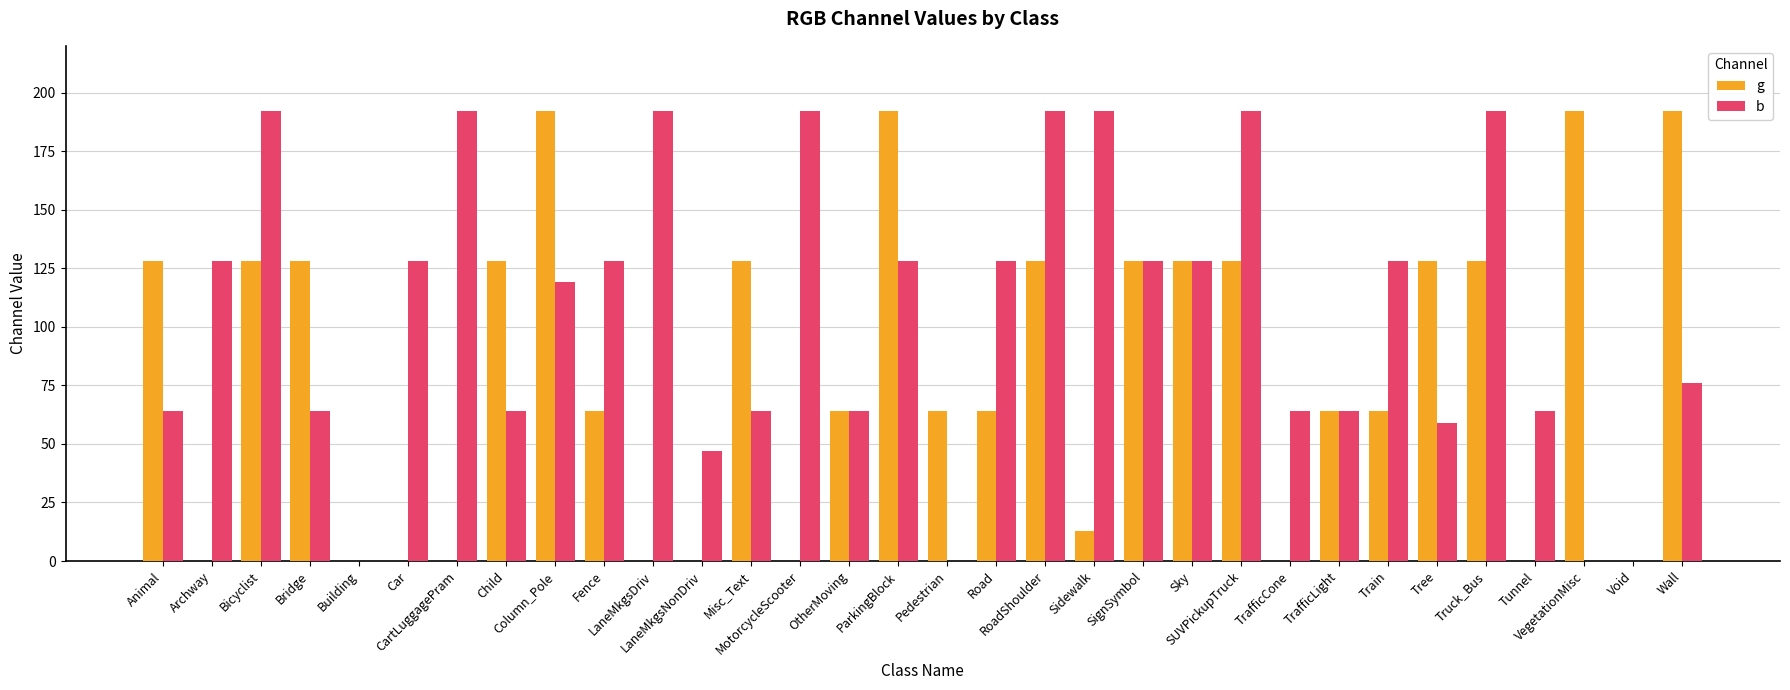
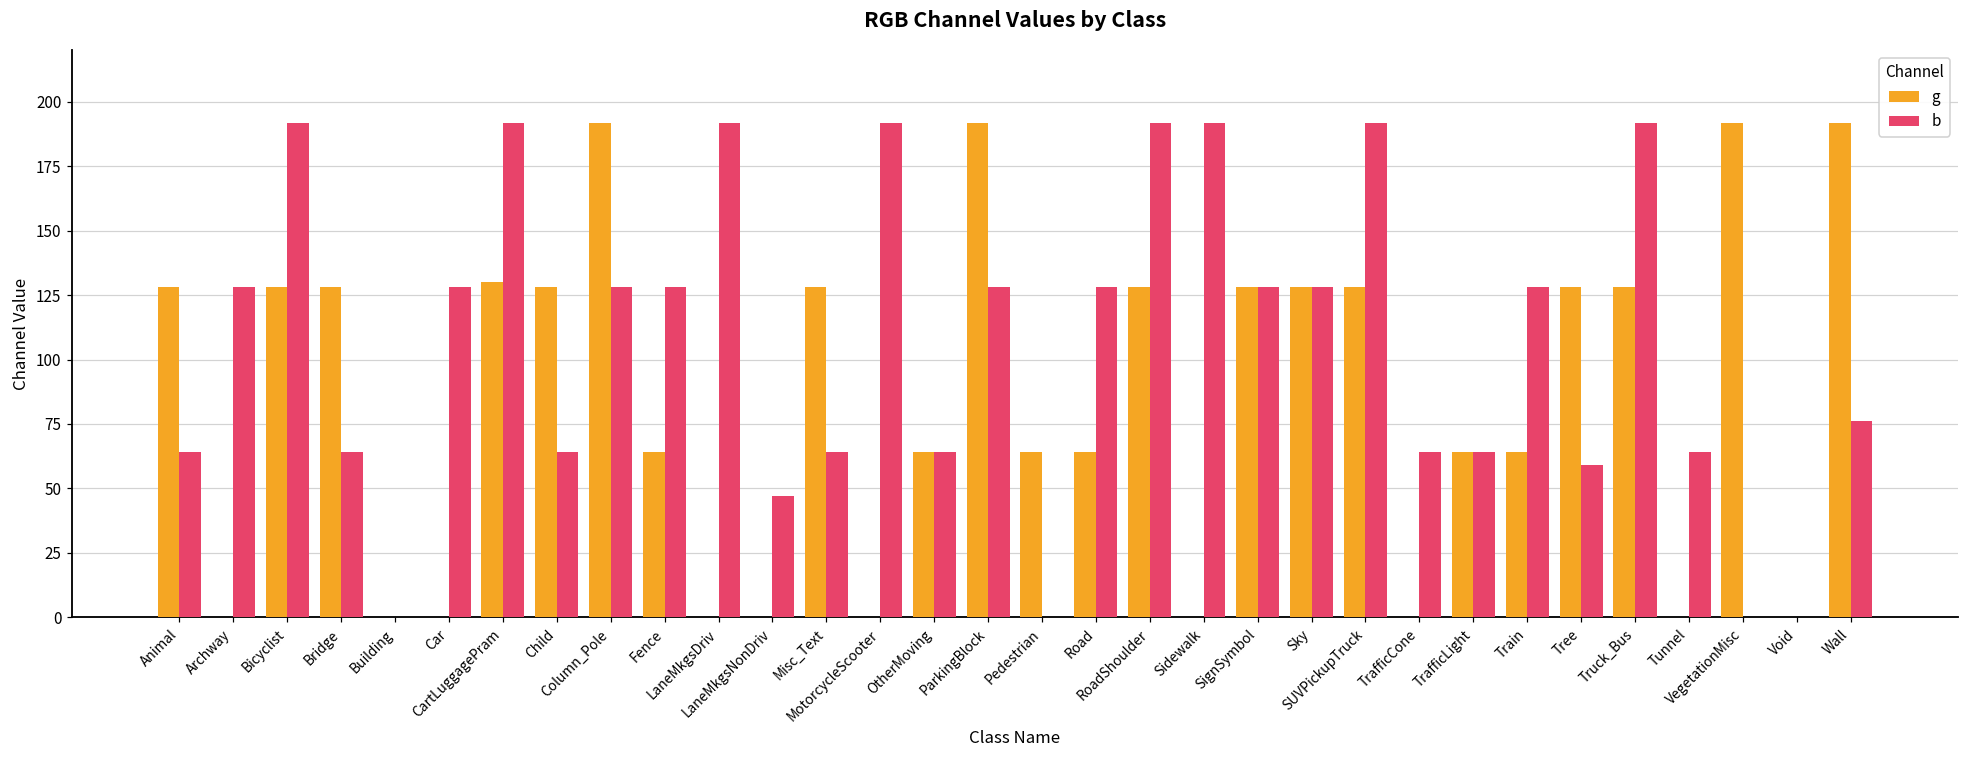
  {
    "g": {
      "Animal": 128,
      "Archway": 0,
      "Bicyclist": 128,
      "Bridge": 128,
      "Building": 0,
      "Car": 0,
-     "CartLuggagePram": 0,
+     "CartLuggagePram": 130,
      "Child": 128,
      "Column_Pole": 192,
      "Fence": 64,
      "LaneMkgsDriv": 0,
      "LaneMkgsNonDriv": 0,
      "Misc_Text": 128,
      "MotorcycleScooter": 0,
      "OtherMoving": 64,
      "ParkingBlock": 192,
      "Pedestrian": 64,
      "Road": 64,
      "RoadShoulder": 128,
-     "Sidewalk": 13,
+     "Sidewalk": 0,
      "SignSymbol": 128,
      "Sky": 128,
      "SUVPickupTruck": 128,
      "TrafficCone": 0,
      "TrafficLight": 64,
      "Train": 64,
      "Tree": 128,
      "Truck_Bus": 128,
      "Tunnel": 0,
      "VegetationMisc": 192,
      "Void": 0,
      "Wall": 192
    },
    "b": {
      "Animal": 64,
      "Archway": 128,
      "Bicyclist": 192,
      "Bridge": 64,
      "Building": 0,
      "Car": 128,
      "CartLuggagePram": 192,
      "Child": 64,
-     "Column_Pole": 119,
+     "Column_Pole": 128,
      "Fence": 128,
      "LaneMkgsDriv": 192,
      "LaneMkgsNonDriv": 47,
      "Misc_Text": 64,
      "MotorcycleScooter": 192,
      "OtherMoving": 64,
      "ParkingBlock": 128,
      "Pedestrian": 0,
      "Road": 128,
      "RoadShoulder": 192,
      "Sidewalk": 192,
      "SignSymbol": 128,
      "Sky": 128,
      "SUVPickupTruck": 192,
      "TrafficCone": 64,
      "TrafficLight": 64,
      "Train": 128,
      "Tree": 59,
      "Truck_Bus": 192,
      "Tunnel": 64,
      "VegetationMisc": 0,
      "Void": 0,
      "Wall": 76
    }
  }
